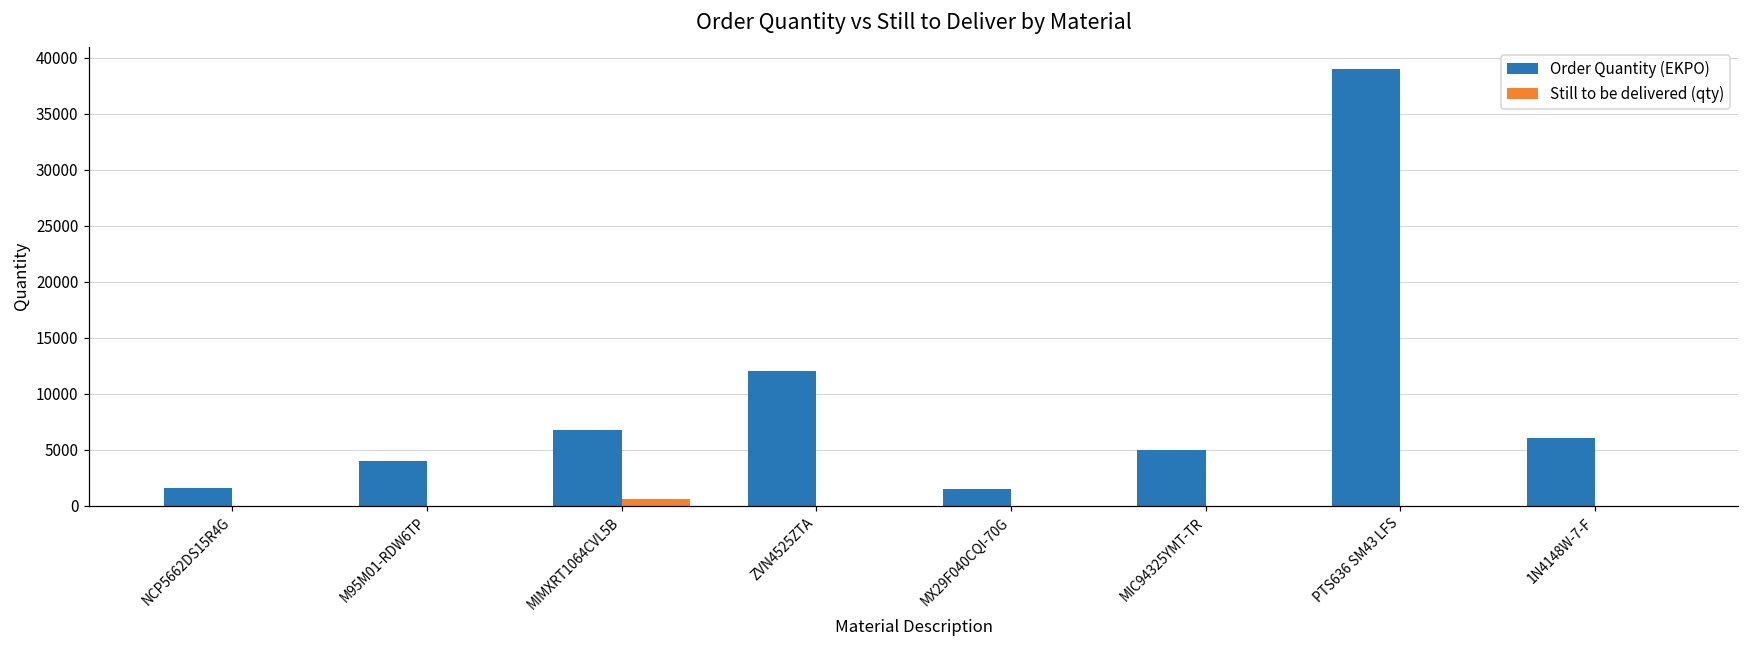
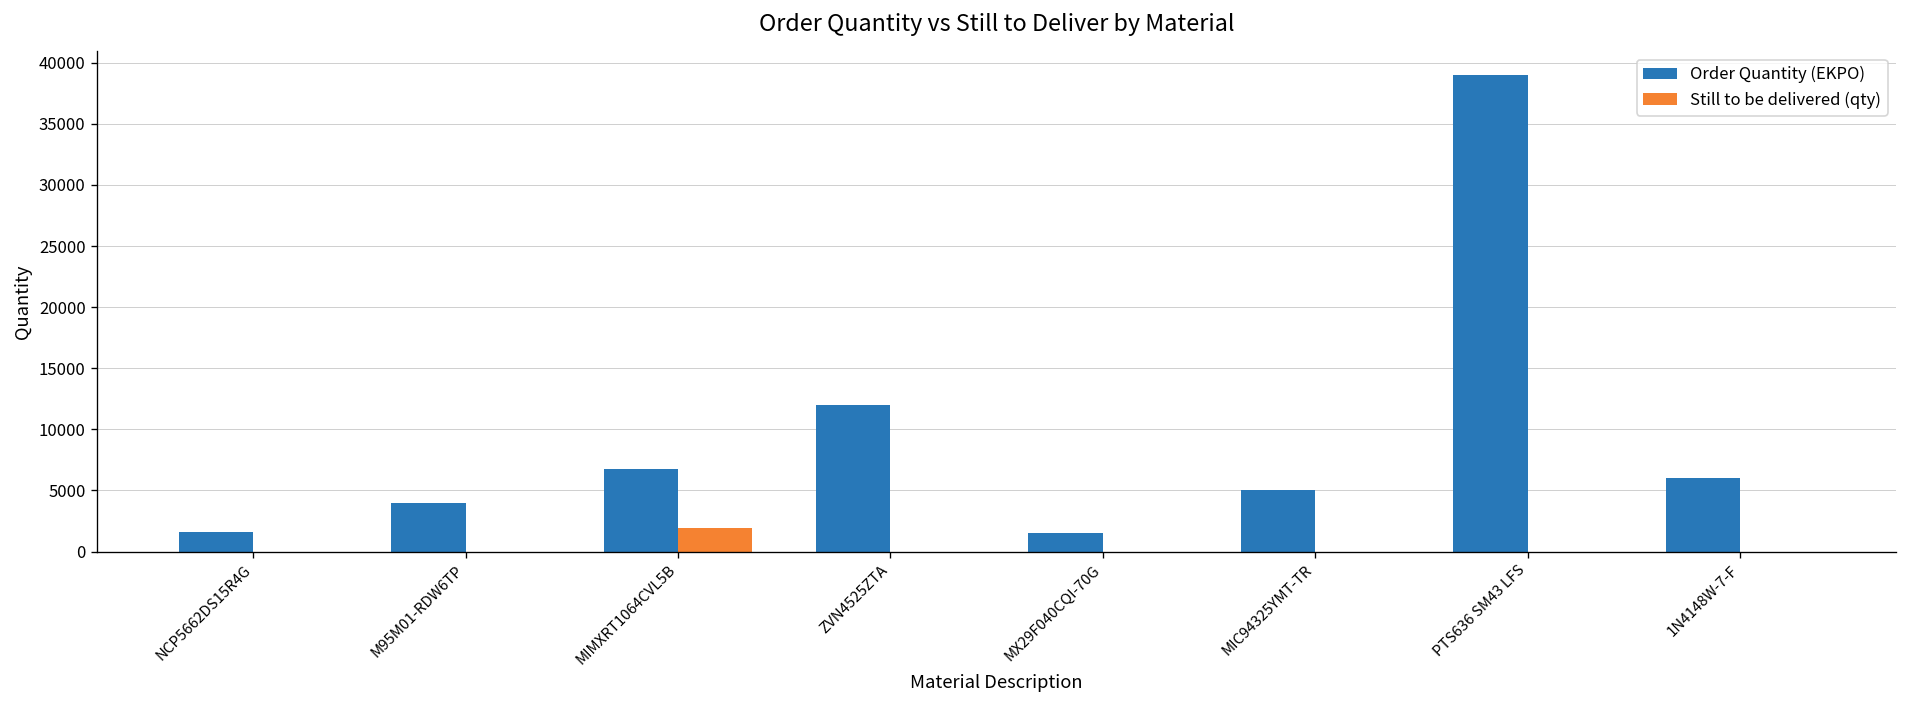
  {
    "Order Quantity (EKPO)": {
      "NCP5662DS15R4G": 1600,
      "M95M01-RDW6TP": 4000,
      "MIMXRT1064CVL5B": 6700,
      "ZVN4525ZTA": 12000,
      "MX29F040CQI-70G": 1500,
      "MIC94325YMT-TR": 5000,
      "PTS636 SM43 LFS": 39000,
      "1N4148W-7-F": 6000
    },
    "Still to be delivered (qty)": {
      "NCP5662DS15R4G": 0,
      "M95M01-RDW6TP": 0,
-     "MIMXRT1064CVL5B": 600,
+     "MIMXRT1064CVL5B": 1900,
      "ZVN4525ZTA": 0,
      "MX29F040CQI-70G": 0,
      "MIC94325YMT-TR": 0,
      "PTS636 SM43 LFS": 0,
      "1N4148W-7-F": 0
    }
  }
